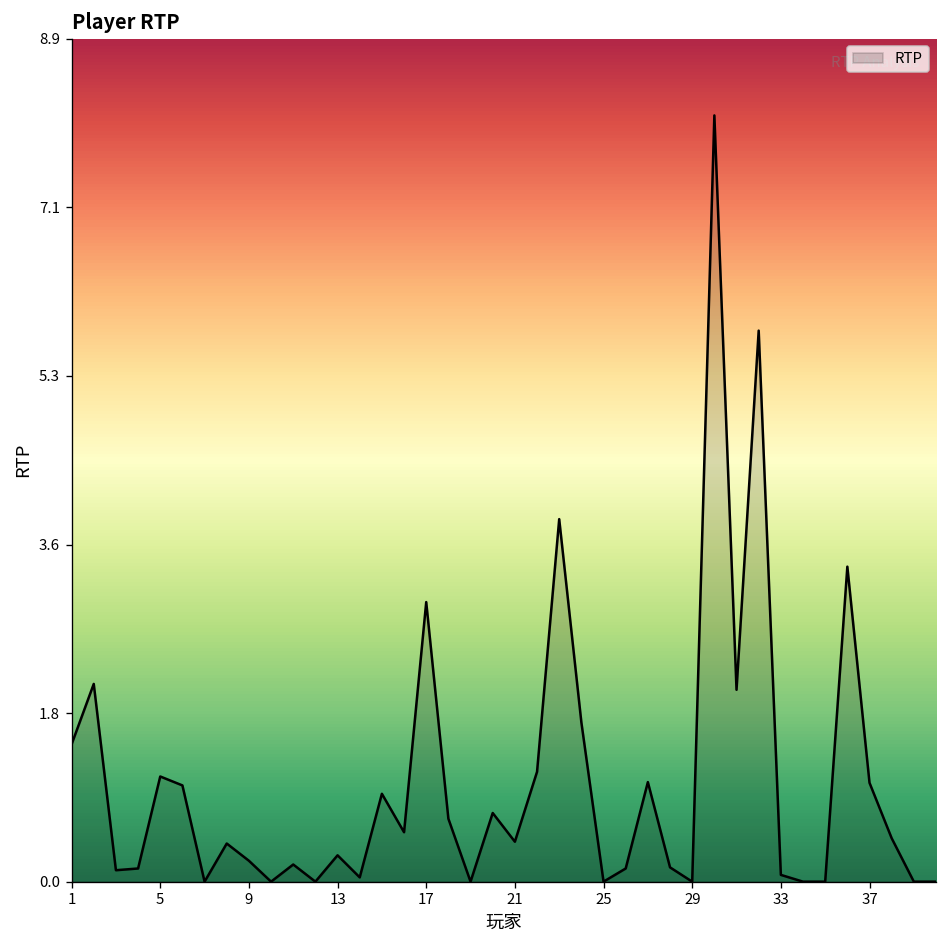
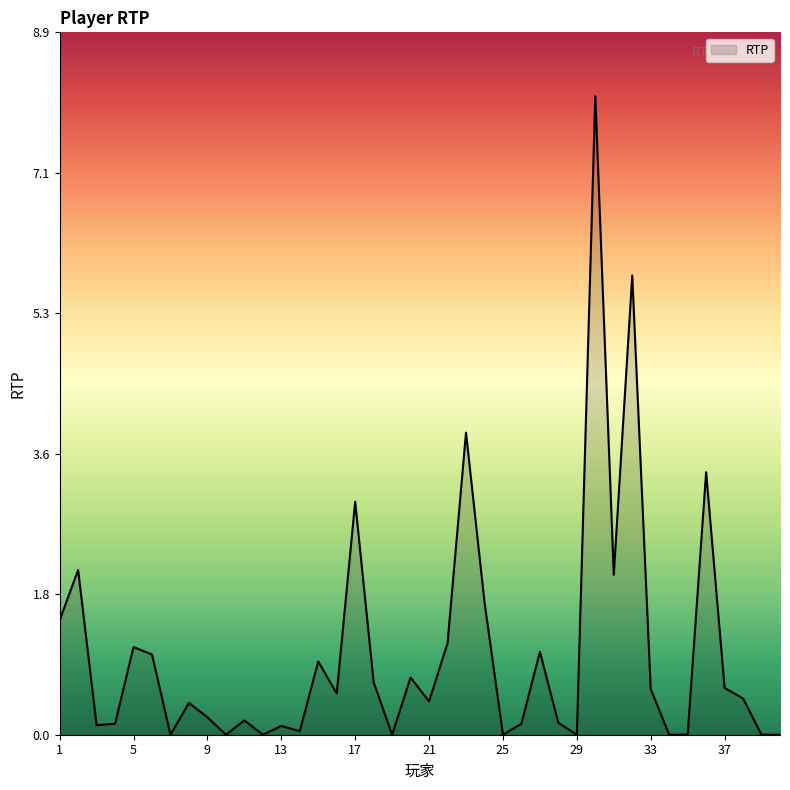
  {
    "1": 1.4,
    "5": 1.1,
    "9": 0.2,
-   "13": 0.3,
+   "13": 0.1,
    "17": 2.9,
    "21": 0.4,
    "25": 0.0,
    "29": 0.0,
-   "33": 0.1,
-   "37": 1.0
+   "33": 0.6,
+   "37": 0.6
  }
